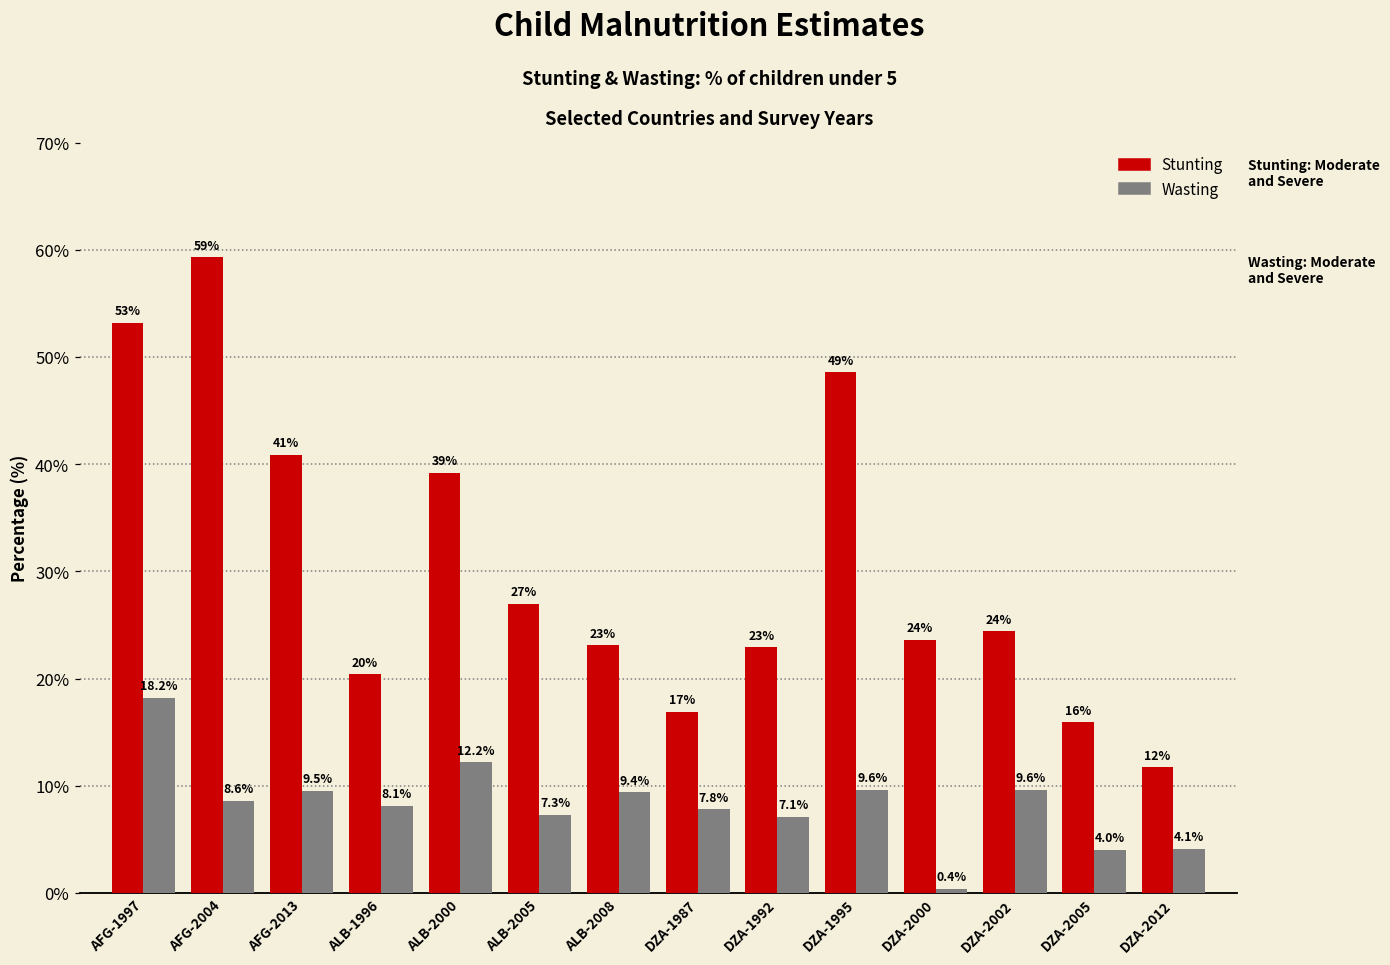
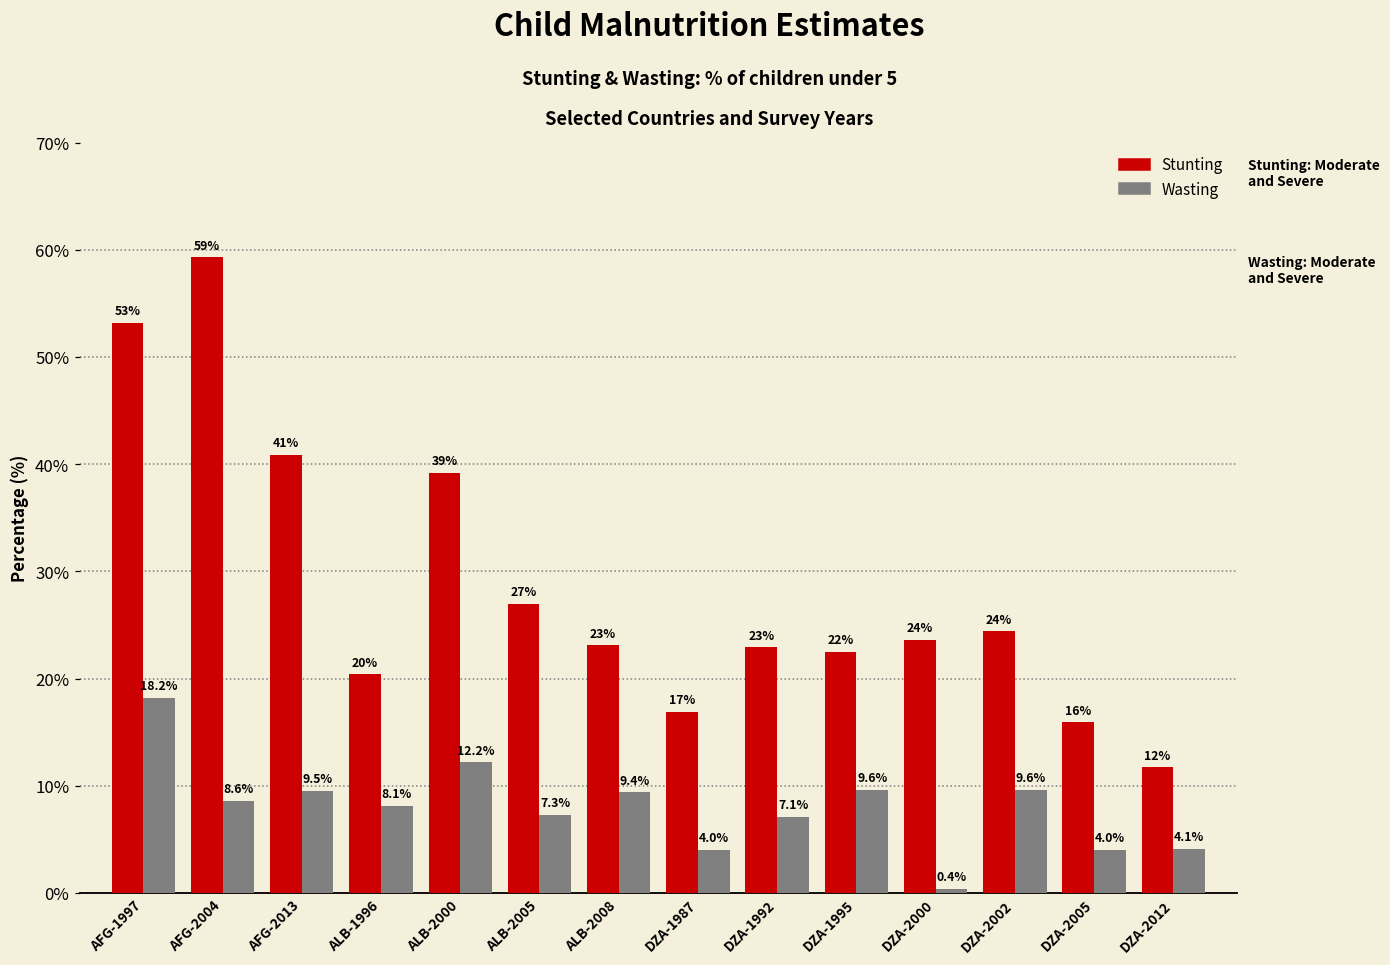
  {
    "Stunting": {
      "AFG-1997": "53%",
      "AFG-2004": "59%",
      "AFG-2013": "41%",
      "ALB-1996": "20%",
      "ALB-2000": "39%",
      "ALB-2005": "27%",
      "ALB-2008": "23%",
      "DZA-1987": "17%",
      "DZA-1992": "23%",
-     "DZA-1995": "49%",
+     "DZA-1995": "22%",
      "DZA-2000": "24%",
      "DZA-2002": "24%",
      "DZA-2005": "16%",
      "DZA-2012": "12%"
    },
    "Wasting": {
      "AFG-1997": "18.2%",
      "AFG-2004": "8.6%",
      "AFG-2013": "9.5%",
      "ALB-1996": "8.1%",
      "ALB-2000": "12.2%",
      "ALB-2005": "7.3%",
      "ALB-2008": "9.4%",
-     "DZA-1987": "7.8%",
+     "DZA-1987": "4.0%",
      "DZA-1992": "7.1%",
      "DZA-1995": "9.6%",
      "DZA-2000": "0.4%",
      "DZA-2002": "9.6%",
      "DZA-2005": "4.0%",
      "DZA-2012": "4.1%"
    }
  }
